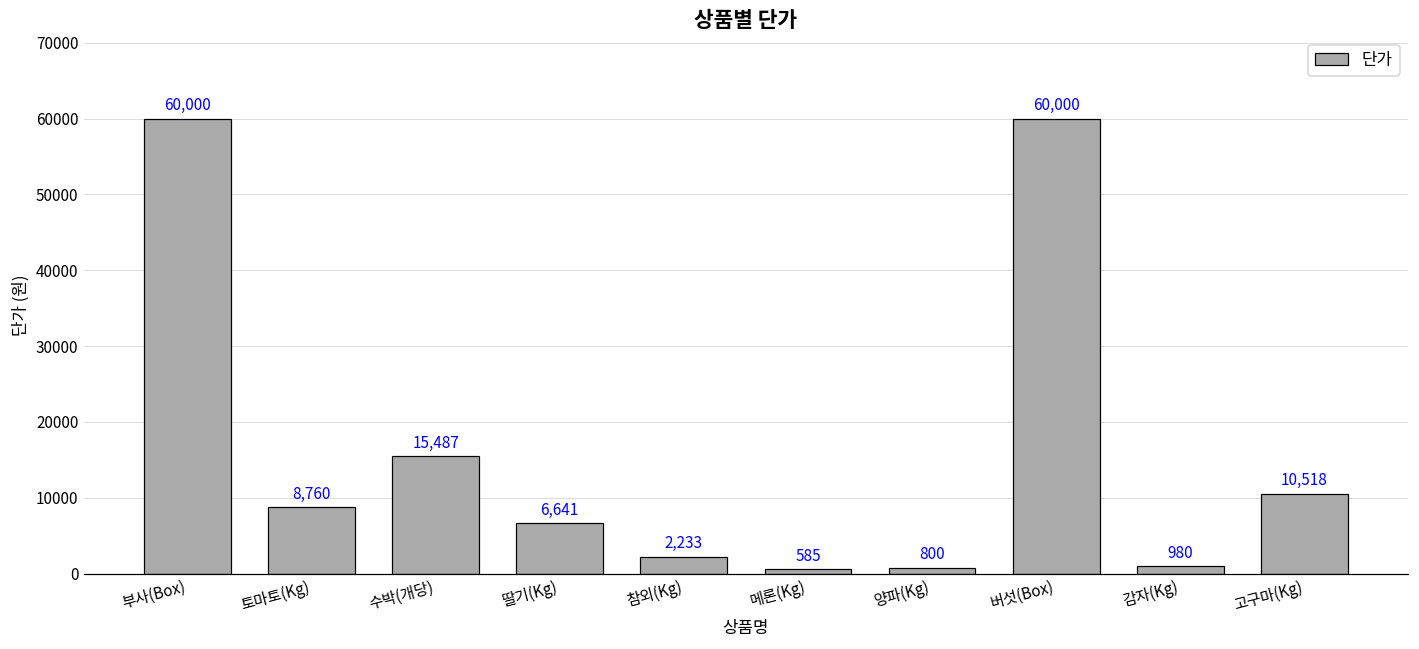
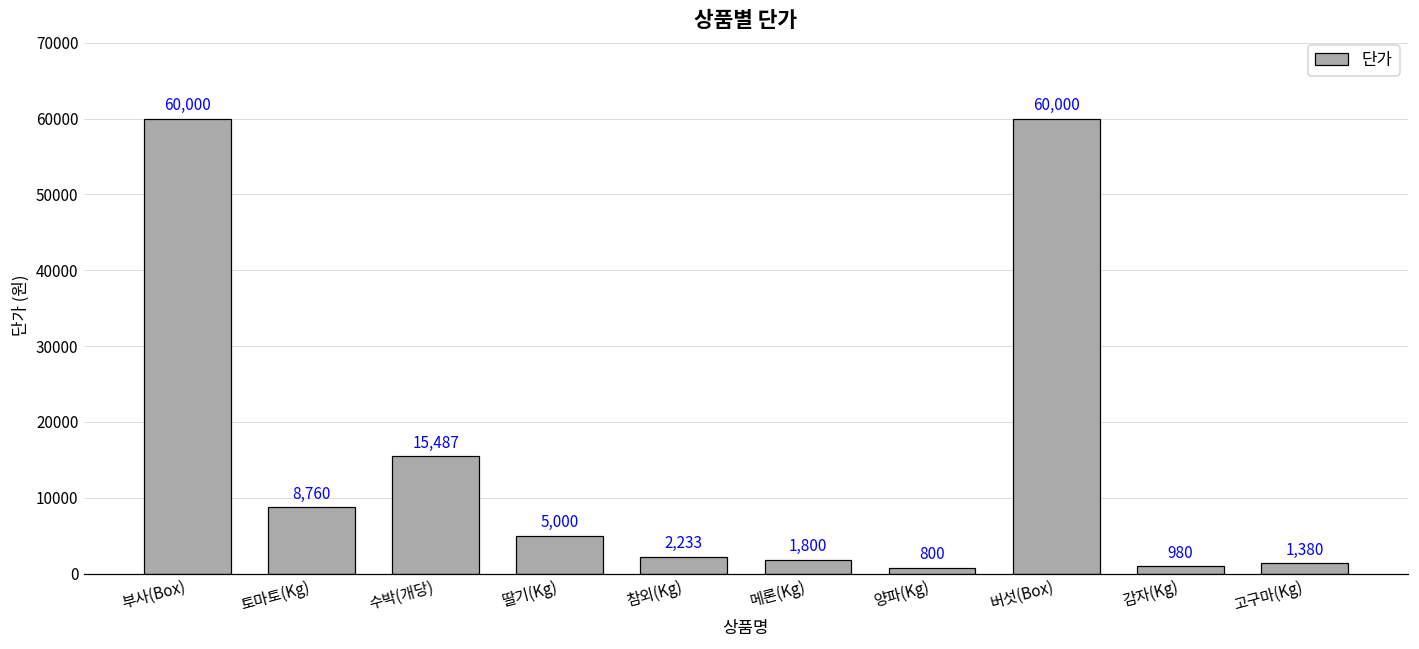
  {
    "부사(Box)": "60,000",
    "토마토(Kg)": "8,760",
    "수박(개당)": "15,487",
-   "딸기(Kg)": "6,641",
+   "딸기(Kg)": "5,000",
    "참외(Kg)": "2,233",
-   "메론(Kg)": "585",
+   "메론(Kg)": "1,800",
    "양파(Kg)": "800",
    "버섯(Box)": "60,000",
    "감자(Kg)": "980",
-   "고구마(Kg)": "10,518"
+   "고구마(Kg)": "1,380"
  }
